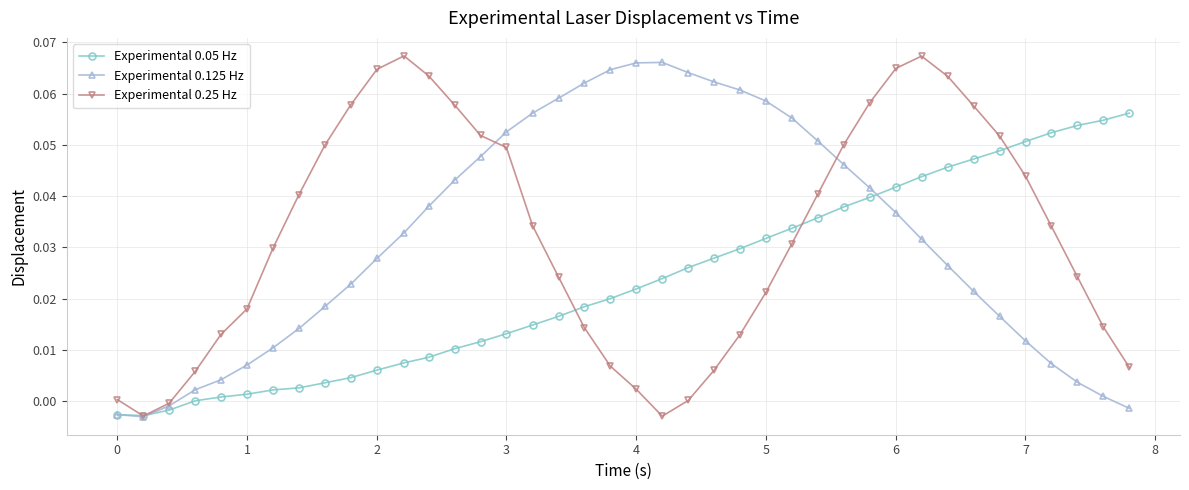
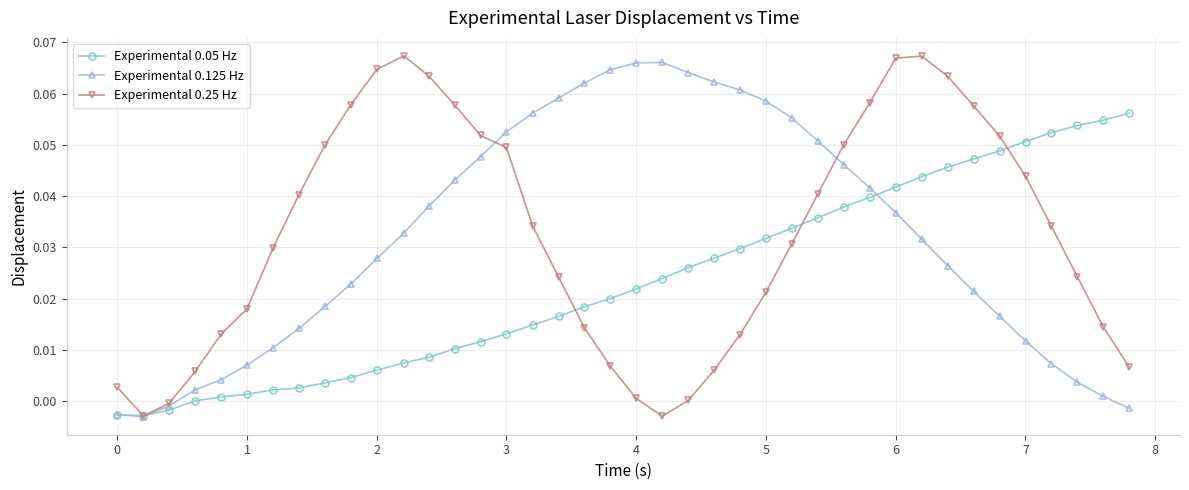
  {
    "Experimental 0.25 Hz": {
-     "0": 0.000,
+     "0": 0.003,
      "1": 0.018,
      "2": 0.065,
      "3": 0.049,
-     "4": 0.002,
+     "4": 0.001,
      "5": 0.021,
-     "6": 0.065,
+     "6": 0.067,
      "7": 0.044
    }
  }
